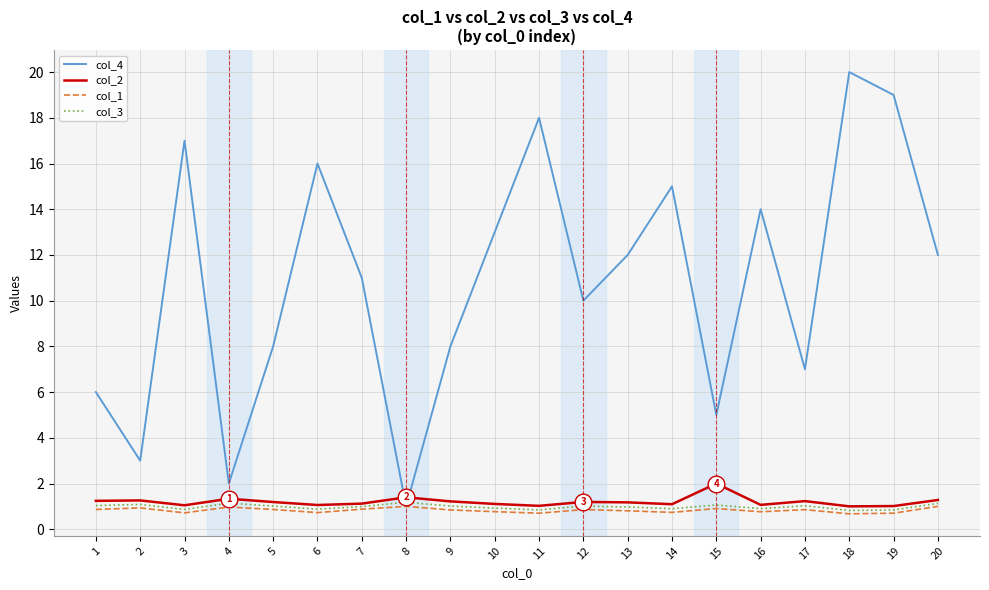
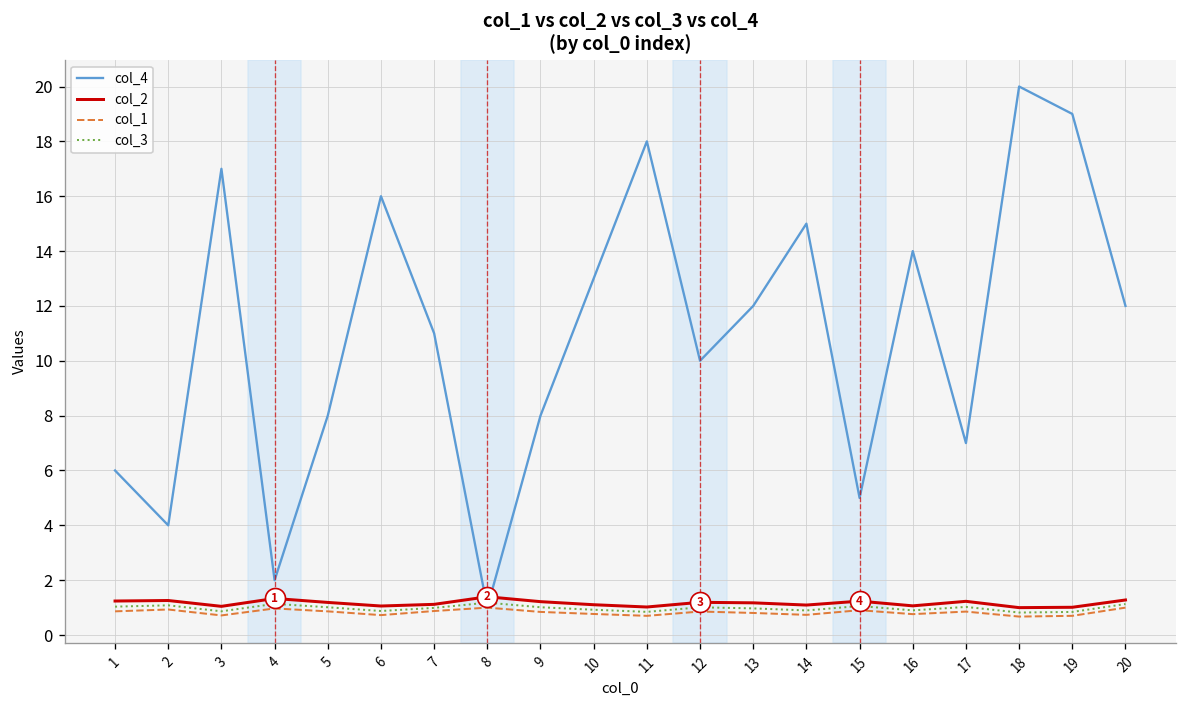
  {
    "col_4": {
      "1": 6,
-     "2": 3,
+     "2": 4,
      "3": 17,
      "4": 2,
      "5": 8,
      "6": 16,
      "7": 11,
      "9": 8,
      "10": 13,
      "11": 18,
      "12": 10,
      "13": 12,
      "14": 15,
      "15": 5,
      "16": 14,
      "17": 7,
      "18": 20,
      "19": 19,
      "20": 12
    },
    "col_2": {
      "1": 1.2,
      "2": 1.3,
      "3": 1.0,
      "5": 1.2,
      "6": 1.1,
      "7": 1.1,
      "9": 1.2,
      "10": 1.1,
      "11": 1.0,
      "13": 1.2,
      "14": 1.1,
-     "15": 2.0,
+     "15": 1.2,
      "16": 1.1,
      "17": 1.2,
      "18": 1.0,
      "19": 1.0,
      "20": 1.3
    },
    "col_1": {
      "1": 0.9,
      "2": 0.9,
      "3": 0.7,
      "5": 0.9,
      "6": 0.7,
      "7": 0.9,
      "9": 0.8,
      "10": 0.8,
      "11": 0.7,
      "12": 0.9,
      "13": 0.8,
      "14": 0.7,
      "15": 0.9,
      "16": 0.8,
      "17": 0.9,
      "18": 0.7,
      "19": 0.7,
      "20": 1.0
    },
    "col_3": {
      "1": 1.0,
      "2": 1.1,
      "3": 0.9,
      "5": 1.0,
      "6": 0.9,
      "7": 1.0,
      "9": 1.0,
      "10": 0.9,
      "11": 0.8,
      "13": 1.0,
      "14": 0.9,
      "15": 1.1,
      "16": 0.9,
      "17": 1.0,
      "18": 0.8,
      "19": 0.8,
      "20": 1.1
    }
  }
